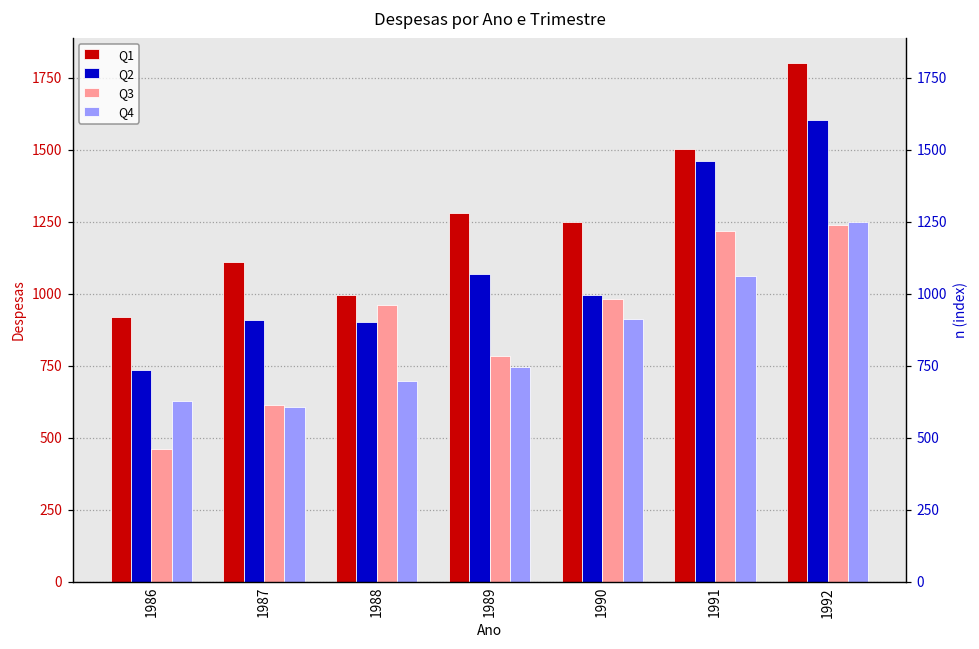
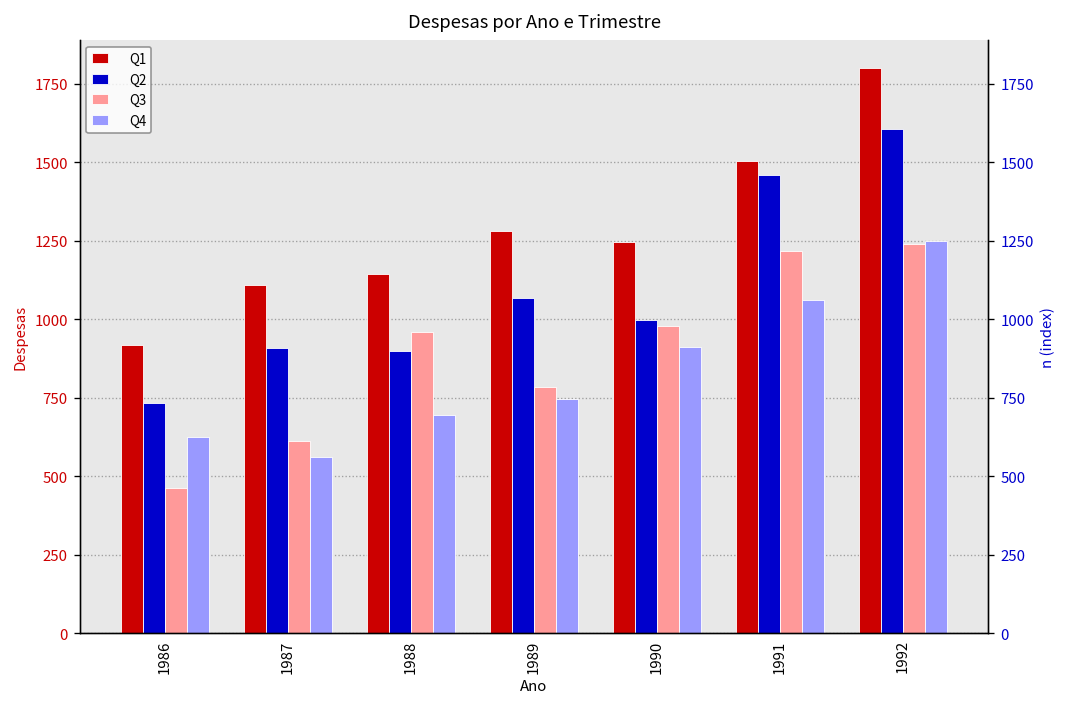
  {
    "Q1": {
      "1986": 920,
      "1987": 1110,
-     "1988": 1000,
+     "1988": 1150,
      "1989": 1280,
      "1990": 1250,
      "1991": 1500,
      "1992": 1800
    },
    "Q2": {
      "1986": 740,
      "1987": 910,
      "1988": 900,
      "1989": 1070,
      "1990": 1000,
      "1991": 1460,
      "1992": 1610
    },
    "Q3": {
      "1986": 460,
      "1987": 610,
      "1988": 960,
      "1989": 790,
      "1990": 980,
      "1991": 1220,
      "1992": 1240
    },
    "Q4": {
      "1986": 630,
-     "1987": 610,
+     "1987": 560,
      "1988": 700,
      "1989": 750,
      "1990": 910,
      "1991": 1060,
      "1992": 1250
    }
  }
